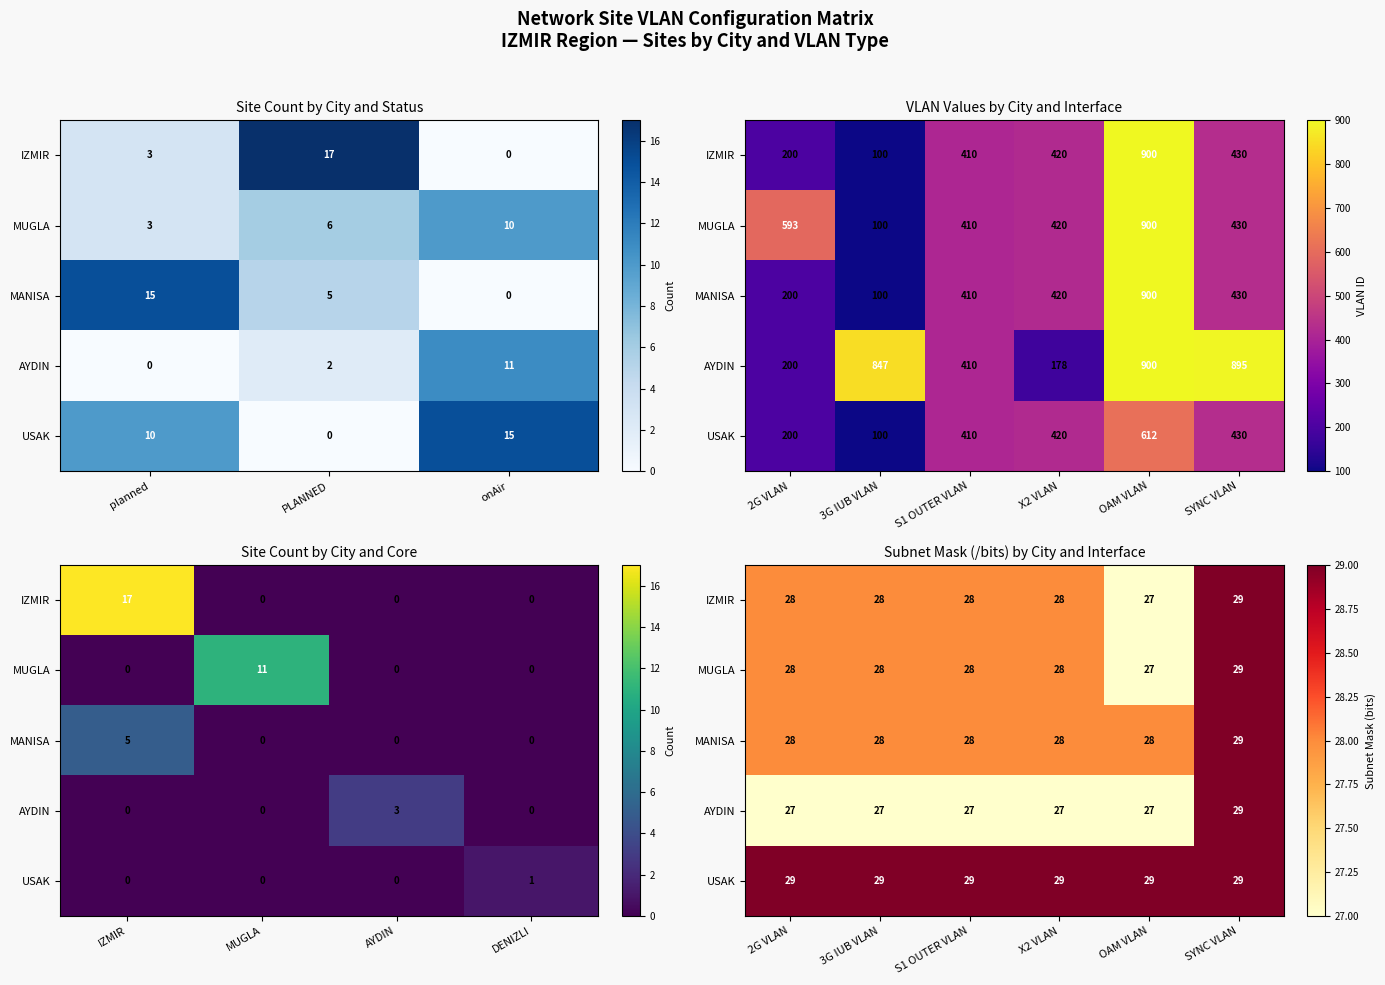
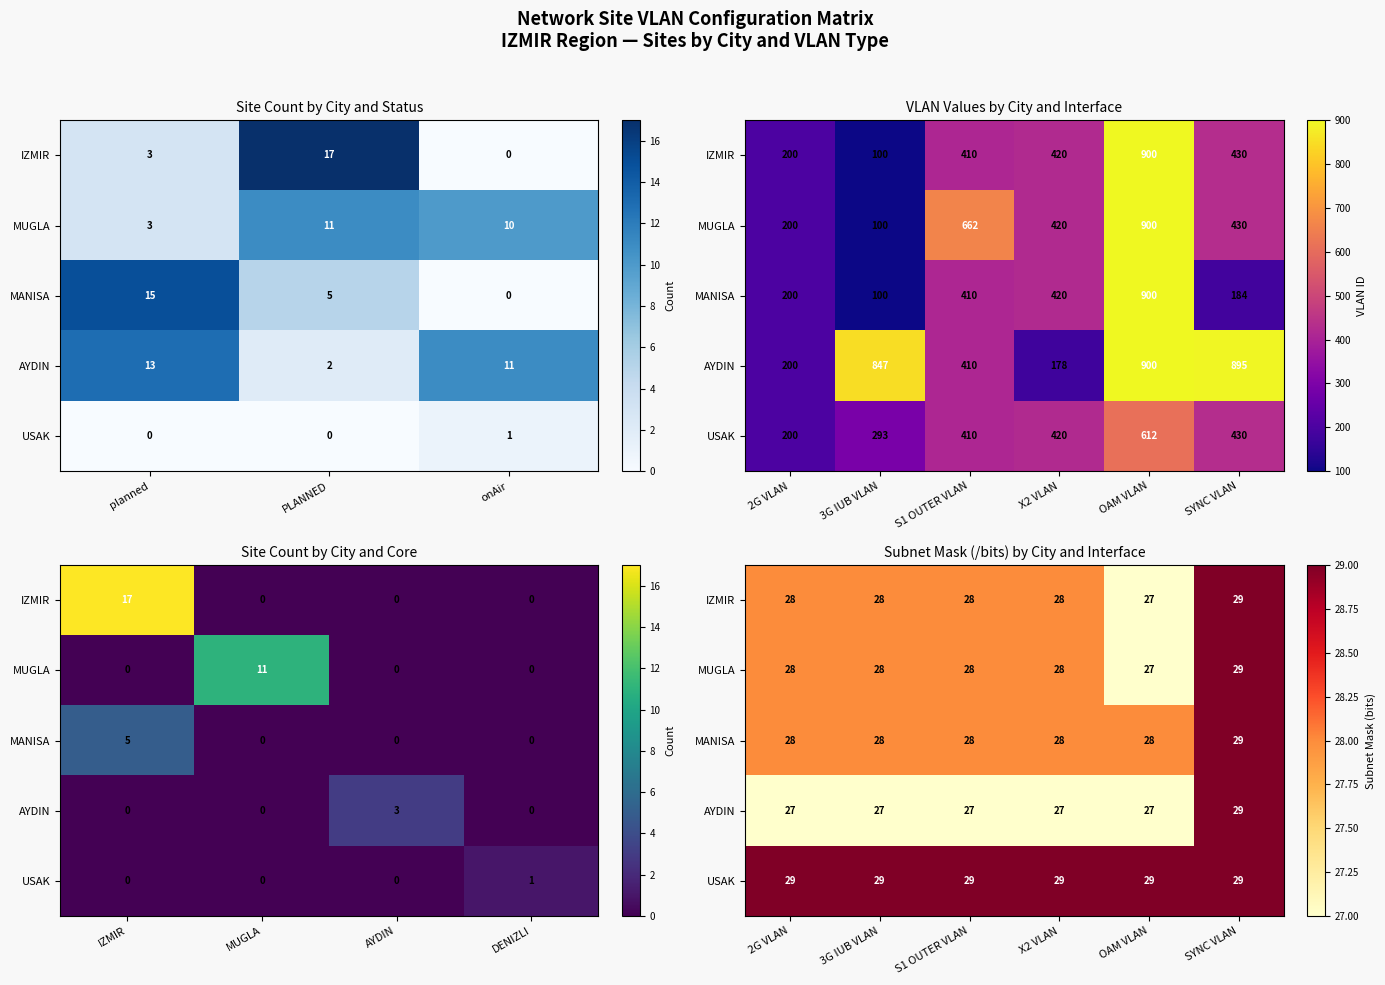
  {
    "Site Count by City and Status": {
      "IZMIR": {
        "planned": 3,
        "PLANNED": 17,
        "onAir": 0
      },
      "MUGLA": {
        "planned": 3,
-       "PLANNED": 6,
+       "PLANNED": 11,
        "onAir": 10
      },
      "MANISA": {
        "planned": 15,
        "PLANNED": 5,
        "onAir": 0
      },
      "AYDIN": {
-       "planned": 0,
+       "planned": 13,
        "PLANNED": 2,
        "onAir": 11
      },
      "USAK": {
-       "planned": 10,
+       "planned": 0,
        "PLANNED": 0,
-       "onAir": 15
+       "onAir": 1
      }
    },
    "VLAN Values by City and Interface": {
      "IZMIR": {
        "2G VLAN": 200,
        "3G IUB VLAN": 100,
        "S1 OUTER VLAN": 410,
        "X2 VLAN": 420,
        "OAM VLAN": 900,
        "SYNC VLAN": 430
      },
      "MUGLA": {
-       "2G VLAN": 593,
+       "2G VLAN": 200,
        "3G IUB VLAN": 100,
-       "S1 OUTER VLAN": 410,
+       "S1 OUTER VLAN": 662,
        "X2 VLAN": 420,
        "OAM VLAN": 900,
        "SYNC VLAN": 430
      },
      "MANISA": {
        "2G VLAN": 200,
        "3G IUB VLAN": 100,
        "S1 OUTER VLAN": 410,
        "X2 VLAN": 420,
        "OAM VLAN": 900,
-       "SYNC VLAN": 430
+       "SYNC VLAN": 184
      },
      "AYDIN": {
        "2G VLAN": 200,
        "3G IUB VLAN": 847,
        "S1 OUTER VLAN": 410,
        "X2 VLAN": 178,
        "OAM VLAN": 900,
        "SYNC VLAN": 895
      },
      "USAK": {
        "2G VLAN": 200,
-       "3G IUB VLAN": 100,
+       "3G IUB VLAN": 293,
        "S1 OUTER VLAN": 410,
        "X2 VLAN": 420,
        "OAM VLAN": 612,
        "SYNC VLAN": 430
      }
    },
    "Site Count by City and Core": {
      "IZMIR": {
        "IZMIR": 17,
        "MUGLA": 0,
        "AYDIN": 0,
        "DENIZLI": 0
      },
      "MUGLA": {
        "IZMIR": 0,
        "MUGLA": 11,
        "AYDIN": 0,
        "DENIZLI": 0
      },
      "MANISA": {
        "IZMIR": 5,
        "MUGLA": 0,
        "AYDIN": 0,
        "DENIZLI": 0
      },
      "AYDIN": {
        "IZMIR": 0,
        "MUGLA": 0,
        "AYDIN": 3,
        "DENIZLI": 0
      },
      "USAK": {
        "IZMIR": 0,
        "MUGLA": 0,
        "AYDIN": 0,
        "DENIZLI": 1
      }
    },
    "Subnet Mask (/bits) by City and Interface": {
      "IZMIR": {
        "2G VLAN": 28,
        "3G IUB VLAN": 28,
        "S1 OUTER VLAN": 28,
        "X2 VLAN": 28,
        "OAM VLAN": 27,
        "SYNC VLAN": 29
      },
      "MUGLA": {
        "2G VLAN": 28,
        "3G IUB VLAN": 28,
        "S1 OUTER VLAN": 28,
        "X2 VLAN": 28,
        "OAM VLAN": 27,
        "SYNC VLAN": 29
      },
      "MANISA": {
        "2G VLAN": 28,
        "3G IUB VLAN": 28,
        "S1 OUTER VLAN": 28,
        "X2 VLAN": 28,
        "OAM VLAN": 28,
        "SYNC VLAN": 29
      },
      "AYDIN": {
        "2G VLAN": 27,
        "3G IUB VLAN": 27,
        "S1 OUTER VLAN": 27,
        "X2 VLAN": 27,
        "OAM VLAN": 27,
        "SYNC VLAN": 29
      },
      "USAK": {
        "2G VLAN": 29,
        "3G IUB VLAN": 29,
        "S1 OUTER VLAN": 29,
        "X2 VLAN": 29,
        "OAM VLAN": 29,
        "SYNC VLAN": 29
      }
    }
  }
